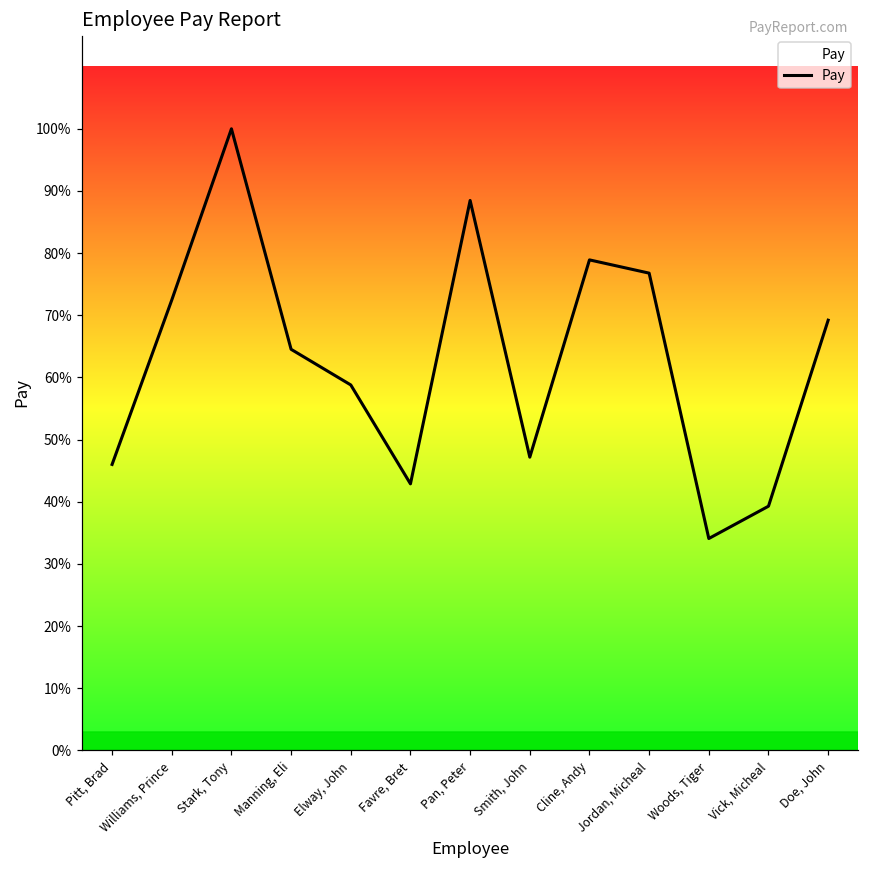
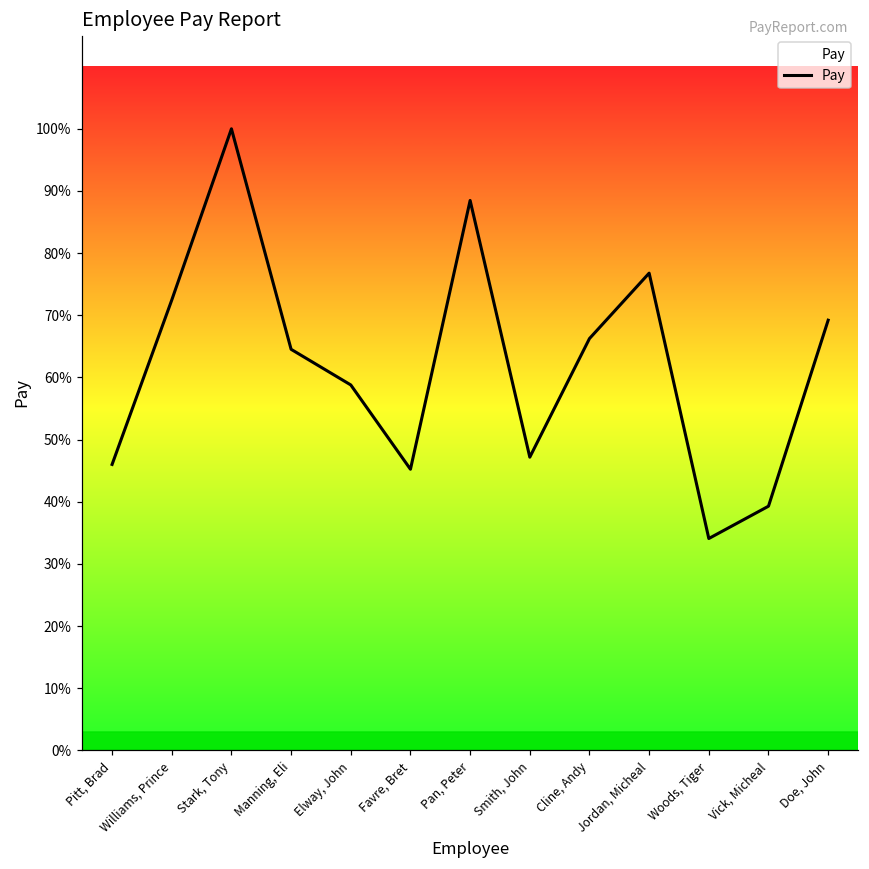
  {
    "Pitt, Brad": "46%",
    "Williams, Prince": "72%",
    "Stark, Tony": "100%",
    "Manning, Eli": "65%",
    "Elway, John": "59%",
-   "Favre, Bret": "43%",
+   "Favre, Bret": "45%",
    "Pan, Peter": "88%",
    "Smith, John": "47%",
-   "Cline, Andy": "79%",
+   "Cline, Andy": "66%",
    "Jordan, Micheal": "77%",
    "Woods, Tiger": "34%",
    "Vick, Micheal": "39%",
    "Doe, John": "69%"
  }
